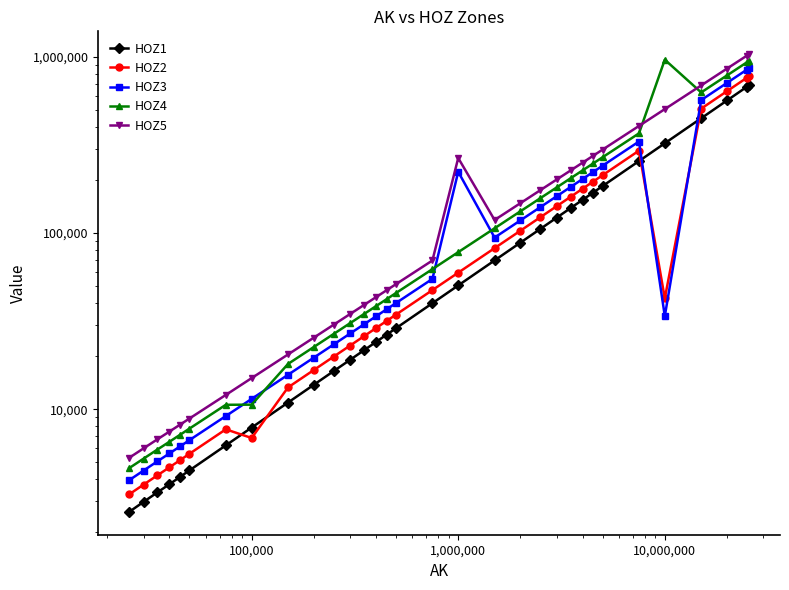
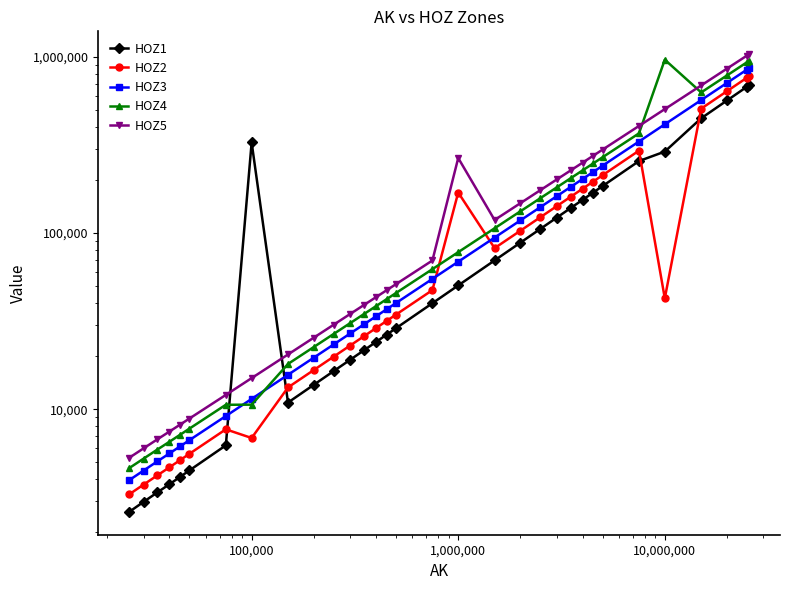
  {
    "HOZ1": {
-     "100,000": "8,000",
+     "100,000": "330,000",
      "1,000,000": "50,000",
-     "10,000,000": "320,000"
+     "10,000,000": "290,000"
    },
    "HOZ2": {
      "100,000": "6,900",
-     "1,000,000": "59,000",
+     "1,000,000": "170,000",
      "10,000,000": "43,000"
    },
    "HOZ3": {
      "100,000": "11,000",
-     "1,000,000": "220,000",
-     "10,000,000": "34,000"
+     "1,000,000": "69,000",
+     "10,000,000": "410,000"
    },
    "HOZ4": {
      "100,000": "11,000",
      "1,000,000": "80,000",
      "10,000,000": "1,000,000"
    },
    "HOZ5": {
      "100,000": "15,000",
      "1,000,000": "270,000",
      "10,000,000": "500,000"
    }
  }
